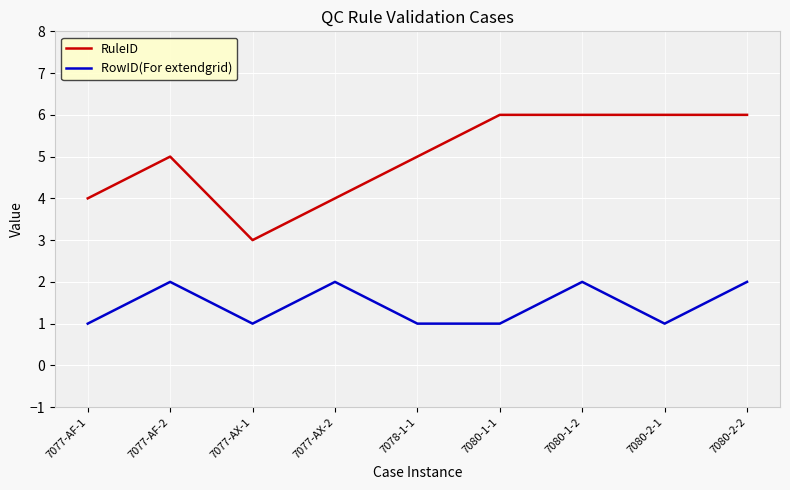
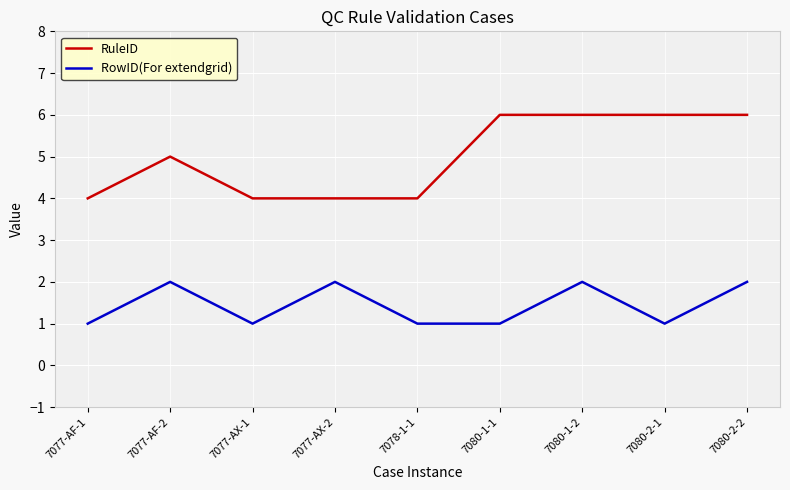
  {
    "RuleID": {
      "7077-AF-1": 4,
      "7077-AF-2": 5,
-     "7077-AX-1": 3,
+     "7077-AX-1": 4,
      "7077-AX-2": 4,
-     "7078-1-1": 5,
+     "7078-1-1": 4,
      "7080-1-1": 6,
      "7080-1-2": 6,
      "7080-2-1": 6,
      "7080-2-2": 6
    },
    "RowID(For extendgrid)": {
      "7077-AF-1": 1,
      "7077-AF-2": 2,
      "7077-AX-1": 1,
      "7077-AX-2": 2,
      "7078-1-1": 1,
      "7080-1-1": 1,
      "7080-1-2": 2,
      "7080-2-1": 1,
      "7080-2-2": 2
    }
  }
